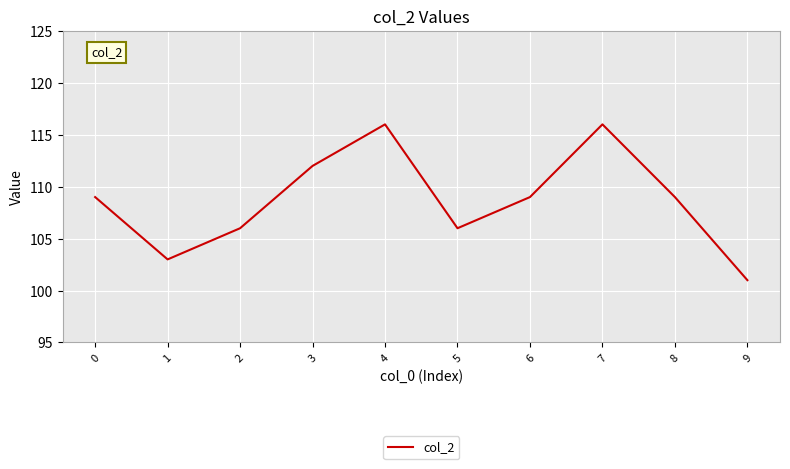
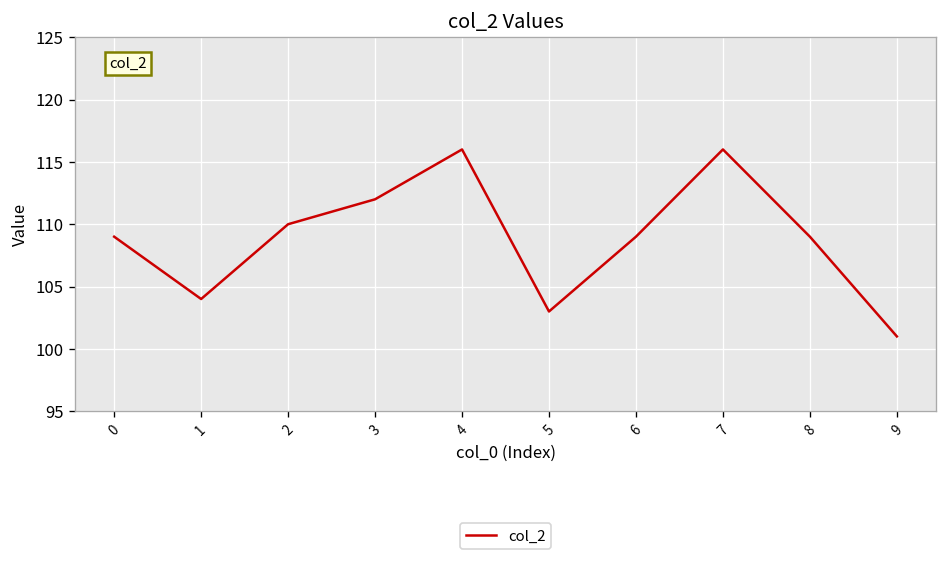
  {
    "0": 109,
-   "1": 103,
-   "2": 106,
+   "1": 104,
+   "2": 110,
    "3": 112,
    "4": 116,
-   "5": 106,
+   "5": 103,
    "6": 109,
    "7": 116,
    "8": 109,
    "9": 101
  }
